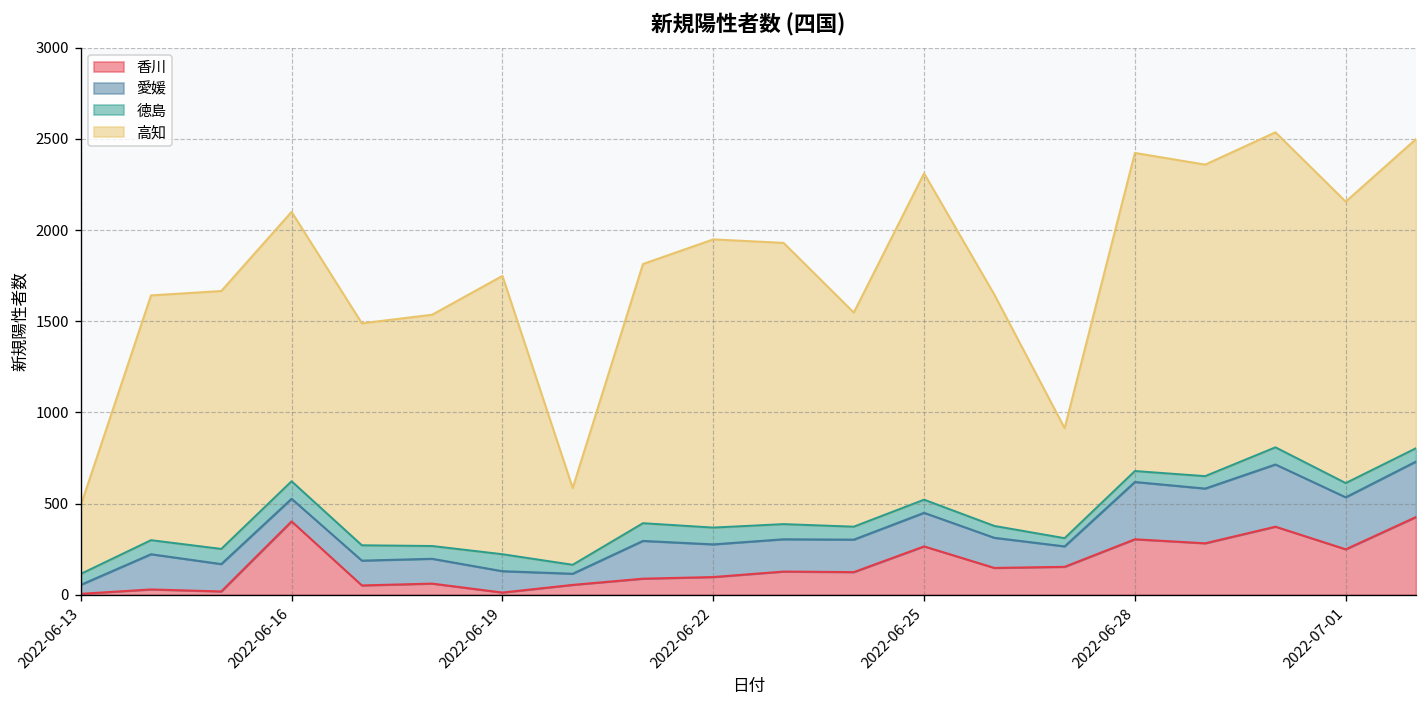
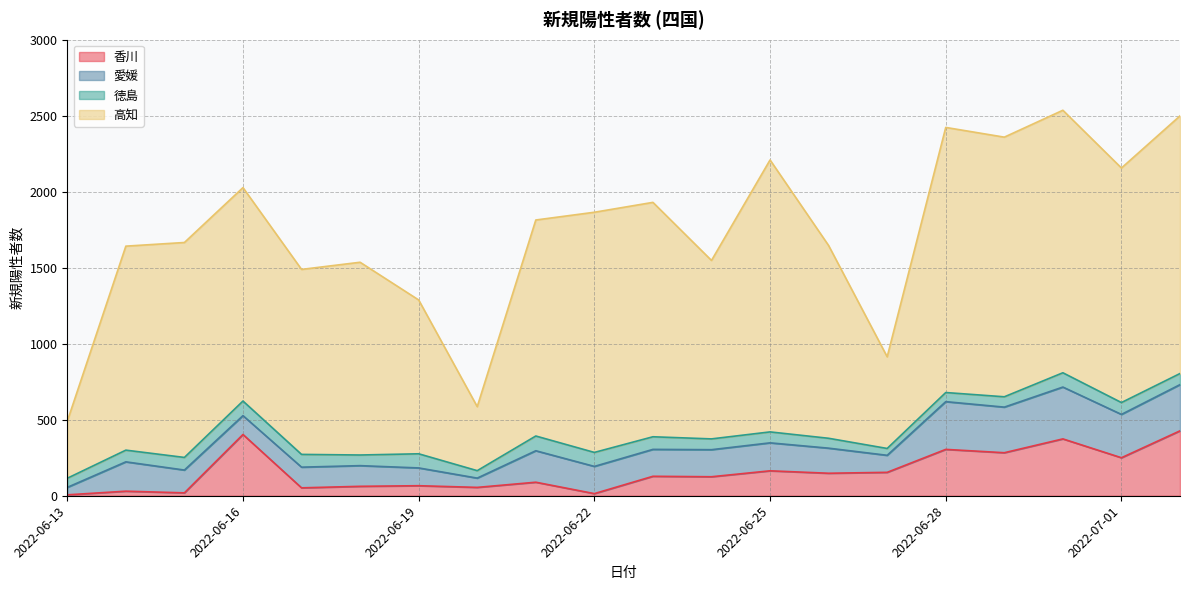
  {
    "香川": {
      "2022-06-13": 10,
      "2022-06-16": 400,
-     "2022-06-19": 10,
-     "2022-06-22": 100,
-     "2022-06-25": 270,
+     "2022-06-19": 70,
+     "2022-06-22": 10,
+     "2022-06-25": 160,
      "2022-06-28": 310,
      "2022-07-01": 250
    },
    "高知": {
      "2022-06-13": 380,
-     "2022-06-16": 1480,
-     "2022-06-19": 1530,
+     "2022-06-16": 1400,
+     "2022-06-19": 1010,
      "2022-06-22": 1580,
      "2022-06-25": 1790,
      "2022-06-28": 1740,
      "2022-07-01": 1540
    }
  }
